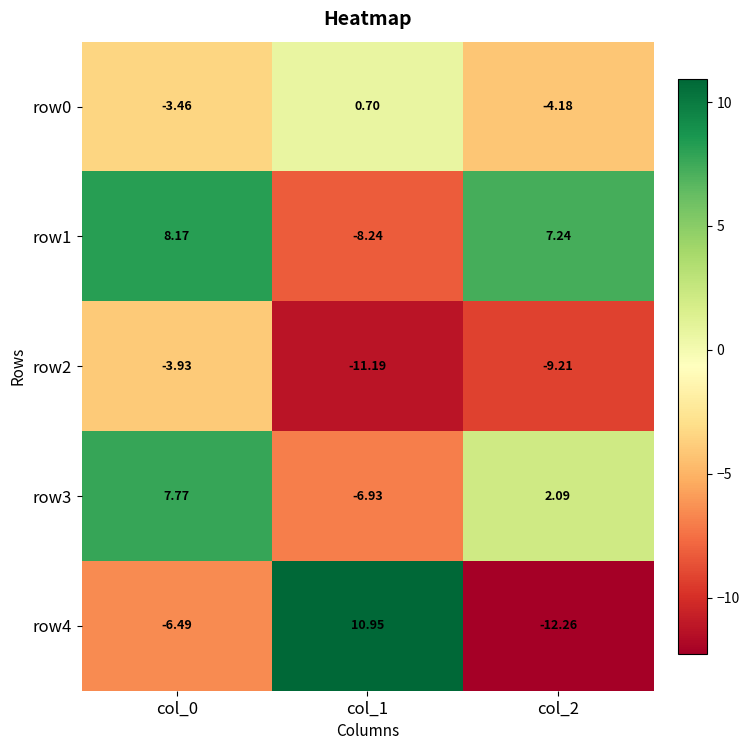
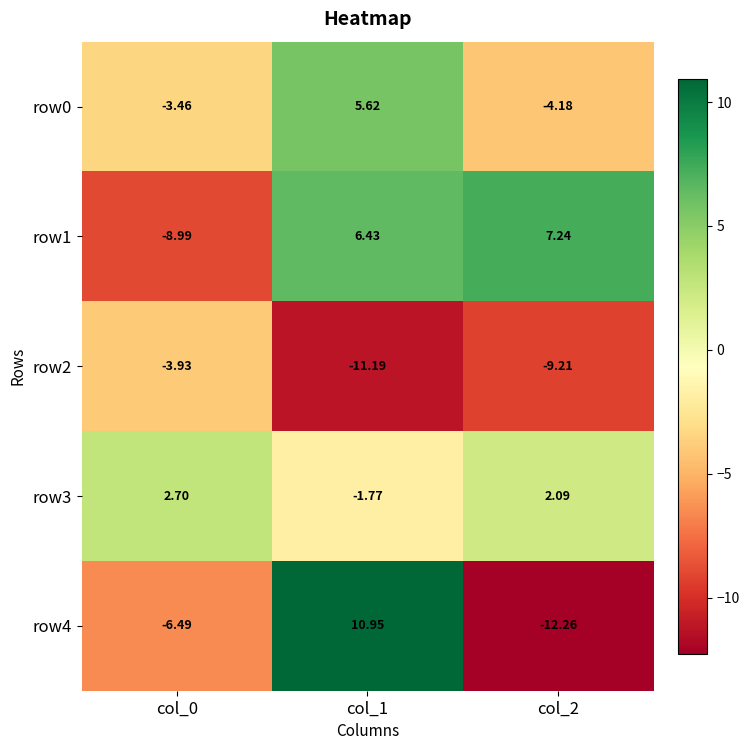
  {
    "row0": {
      "col_0": -3.46,
-     "col_1": 0.70,
+     "col_1": 5.62,
      "col_2": -4.18
    },
    "row1": {
-     "col_0": 8.17,
-     "col_1": -8.24,
+     "col_0": -8.99,
+     "col_1": 6.43,
      "col_2": 7.24
    },
    "row2": {
      "col_0": -3.93,
      "col_1": -11.19,
      "col_2": -9.21
    },
    "row3": {
-     "col_0": 7.77,
-     "col_1": -6.93,
+     "col_0": 2.70,
+     "col_1": -1.77,
      "col_2": 2.09
    },
    "row4": {
      "col_0": -6.49,
      "col_1": 10.95,
      "col_2": -12.26
    }
  }
